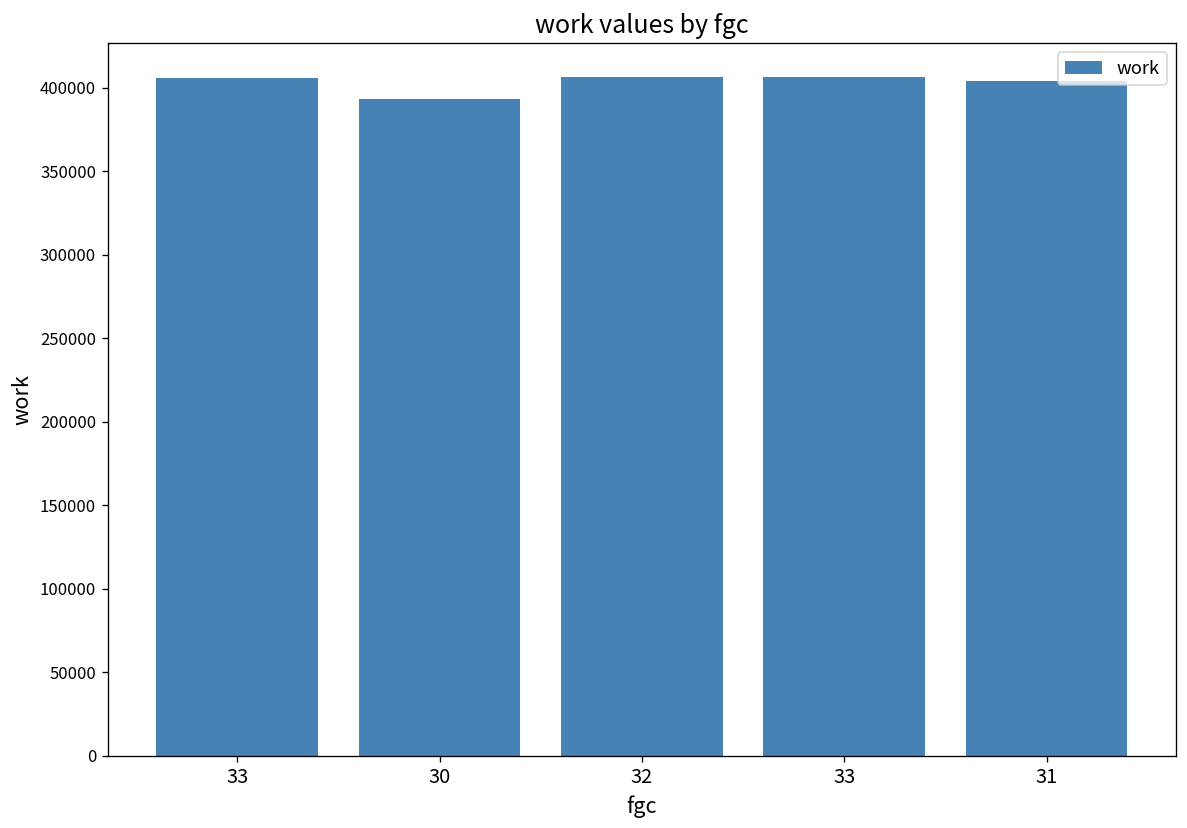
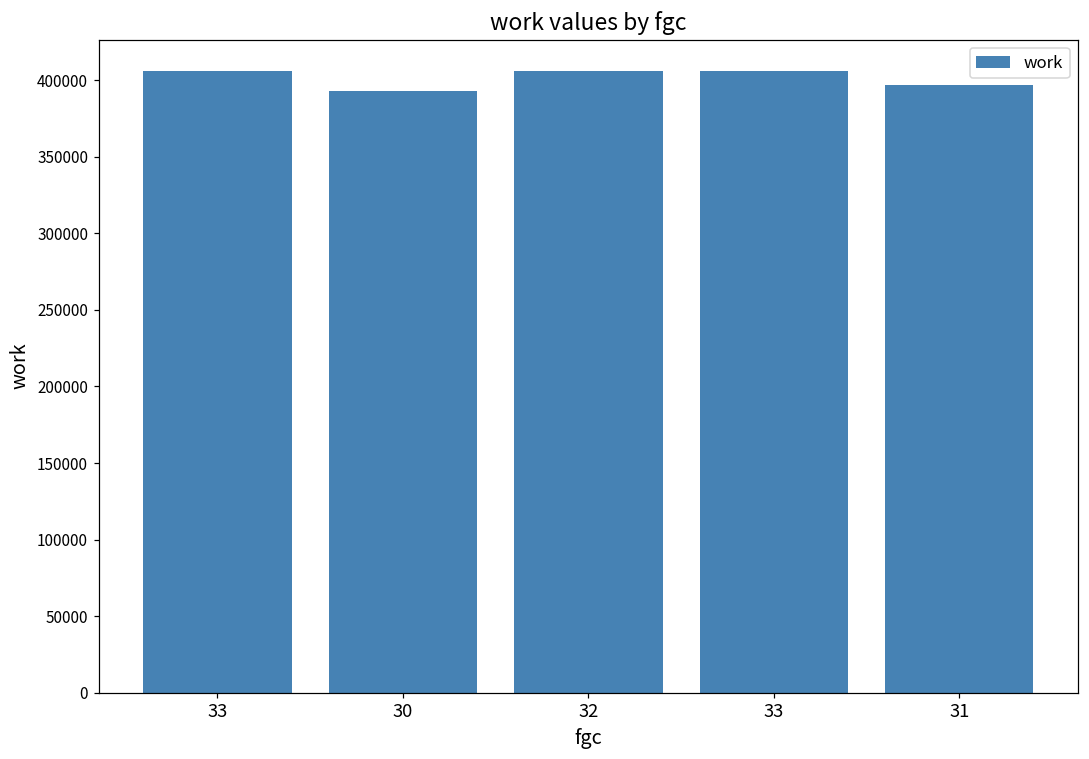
  {
    "30": 393000,
    "32": 406000,
-   "31": 404000
+   "31": 397000
  }
